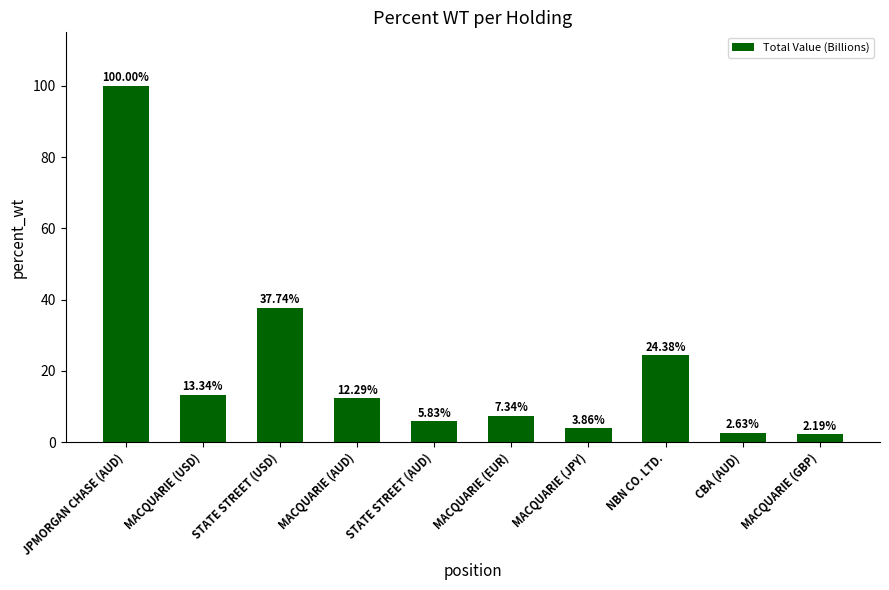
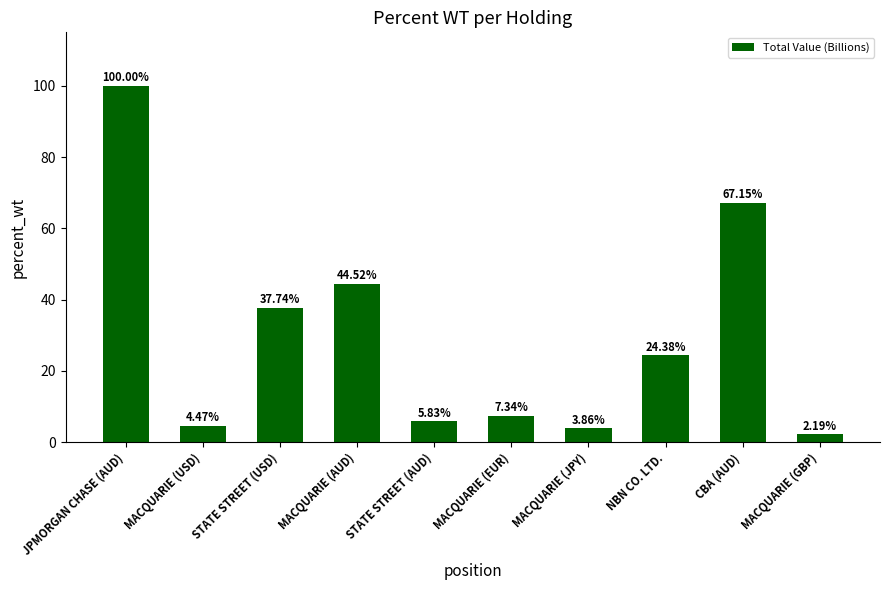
  {
    "JPMORGAN CHASE (AUD)": "100.00%",
-   "MACQUARIE (USD)": "13.34%",
+   "MACQUARIE (USD)": "4.47%",
    "STATE STREET (USD)": "37.74%",
-   "MACQUARIE (AUD)": "12.29%",
+   "MACQUARIE (AUD)": "44.52%",
    "STATE STREET (AUD)": "5.83%",
    "MACQUARIE (EUR)": "7.34%",
    "MACQUARIE (JPY)": "3.86%",
    "NBN CO. LTD.": "24.38%",
-   "CBA (AUD)": "2.63%",
+   "CBA (AUD)": "67.15%",
    "MACQUARIE (GBP)": "2.19%"
  }
